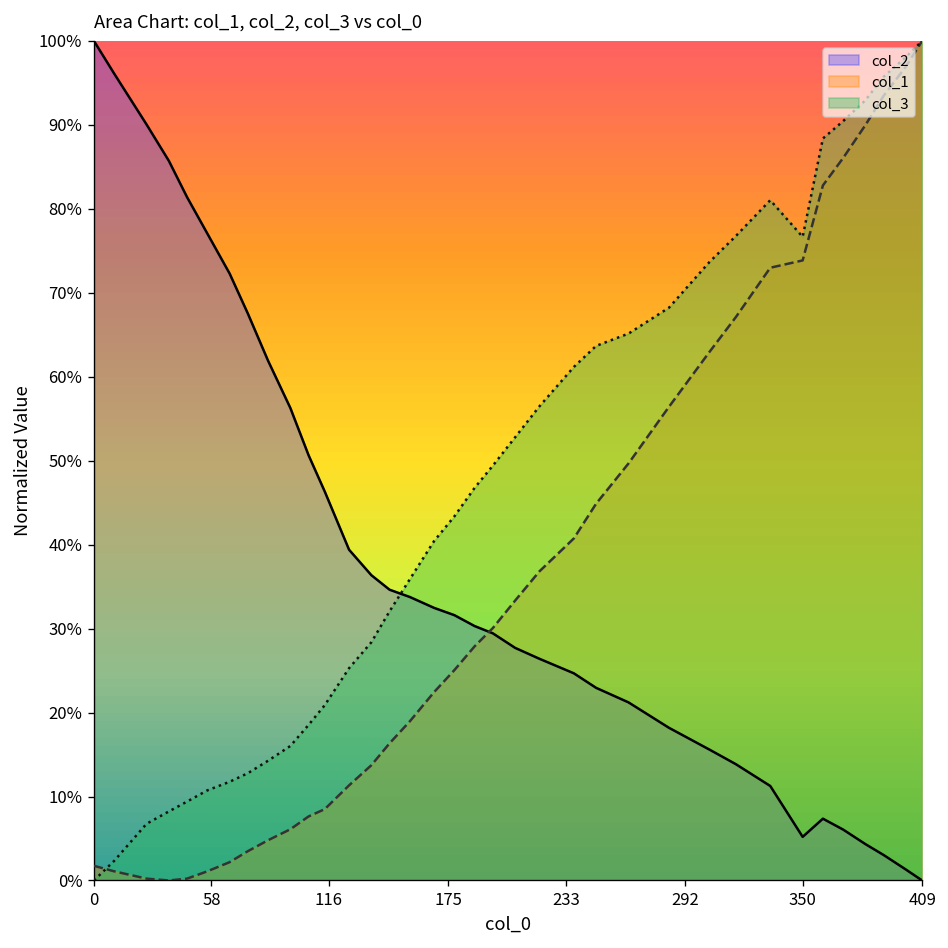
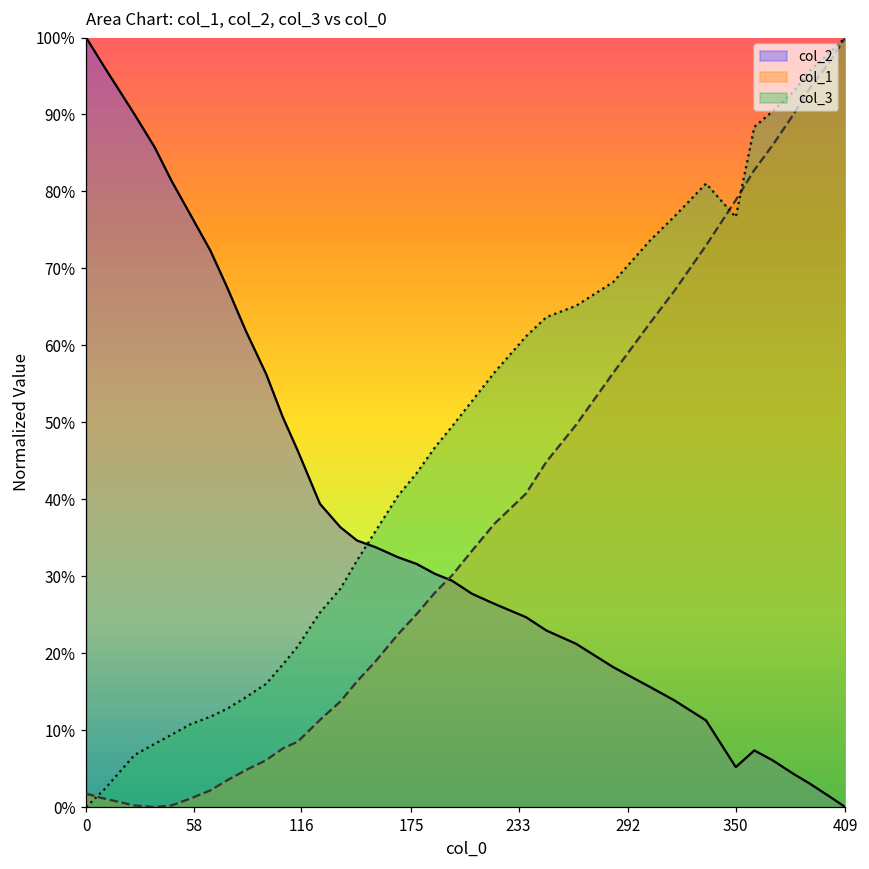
  {
    "col_2": {
      "0": "100%",
      "350": "5%",
      "409": "0%"
    },
    "col_1": {
      "0": "2%",
-     "350": "74%"
+     "350": "79%"
    },
    "col_3": {
      "0": "0%",
      "350": "77%"
    }
  }
